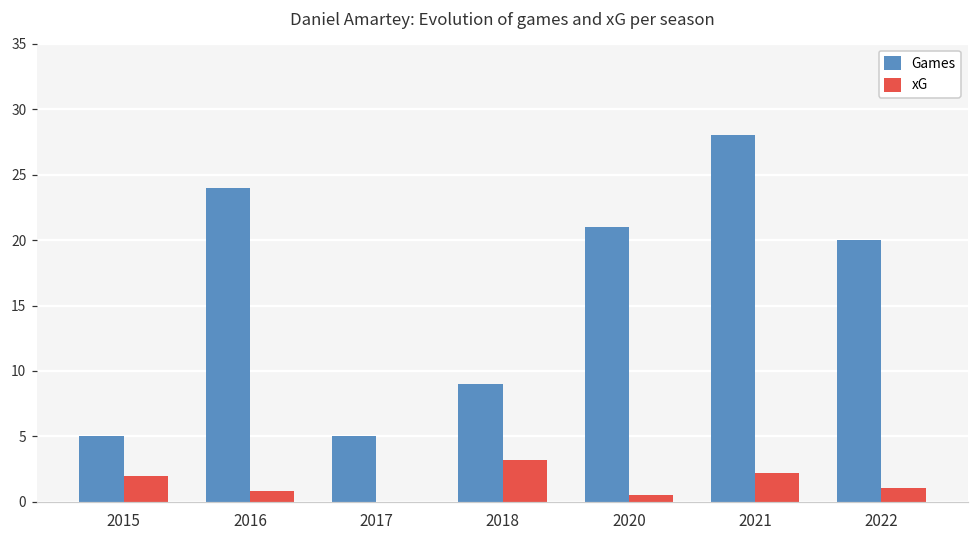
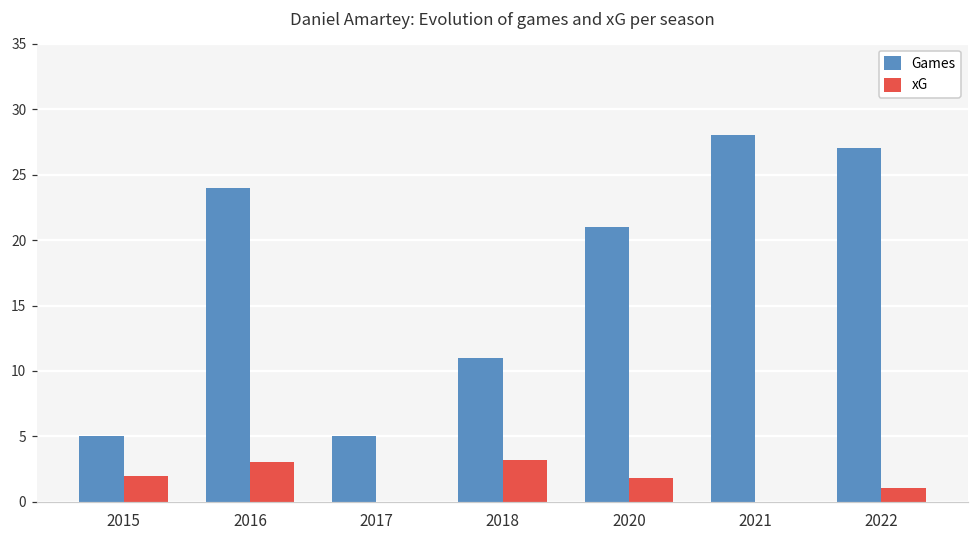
  {
    "Games": {
      "2015": 5,
      "2016": 24,
      "2017": 5,
-     "2018": 9,
+     "2018": 11,
      "2020": 21,
      "2021": 28,
-     "2022": 20
+     "2022": 27
    },
    "xG": {
      "2015": 1.9,
-     "2016": 0.8,
+     "2016": 3.1,
      "2017": 0.0,
      "2018": 3.2,
-     "2020": 0.5,
-     "2021": 2.2,
+     "2020": 1.8,
+     "2021": 0.0,
      "2022": 1.1
    }
  }
